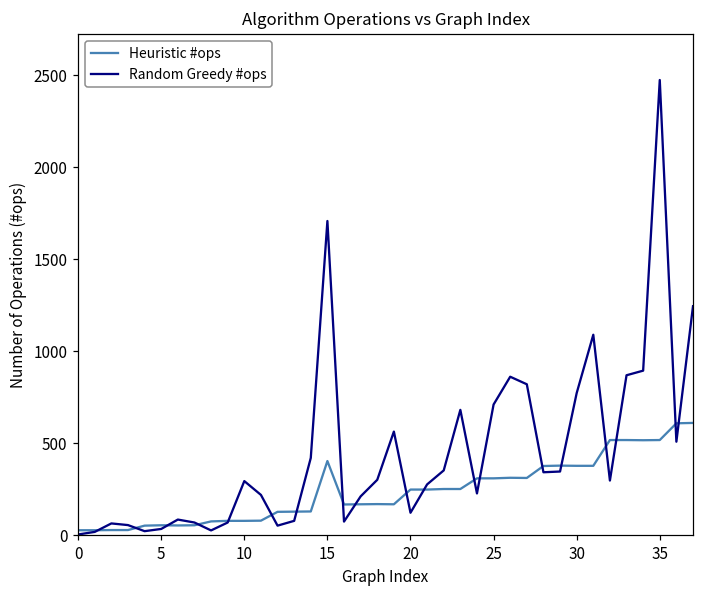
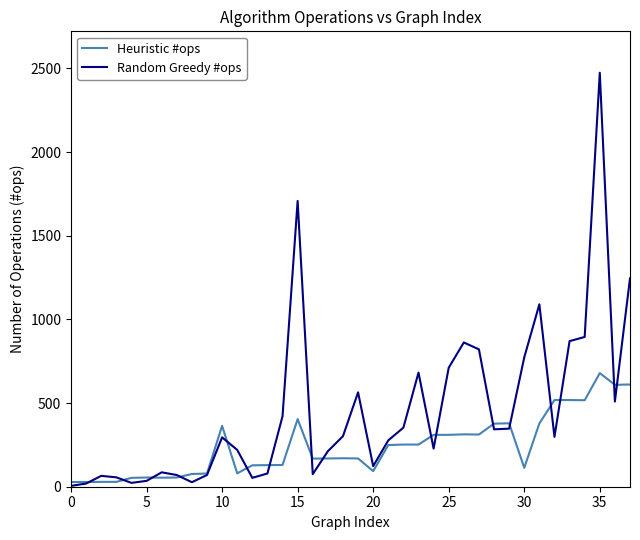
  {
    "Heuristic #ops": {
      "0": 30,
      "5": 60,
-     "10": 80,
+     "10": 360,
      "15": 400,
-     "20": 250,
+     "20": 90,
      "25": 310,
-     "30": 380,
-     "35": 520
+     "30": 110,
+     "35": 680
    },
    "Random Greedy #ops": {
      "0": 10,
      "5": 40,
      "10": 300,
      "15": 1710,
      "20": 120,
      "25": 710,
      "30": 770,
      "35": 2470
    }
  }
